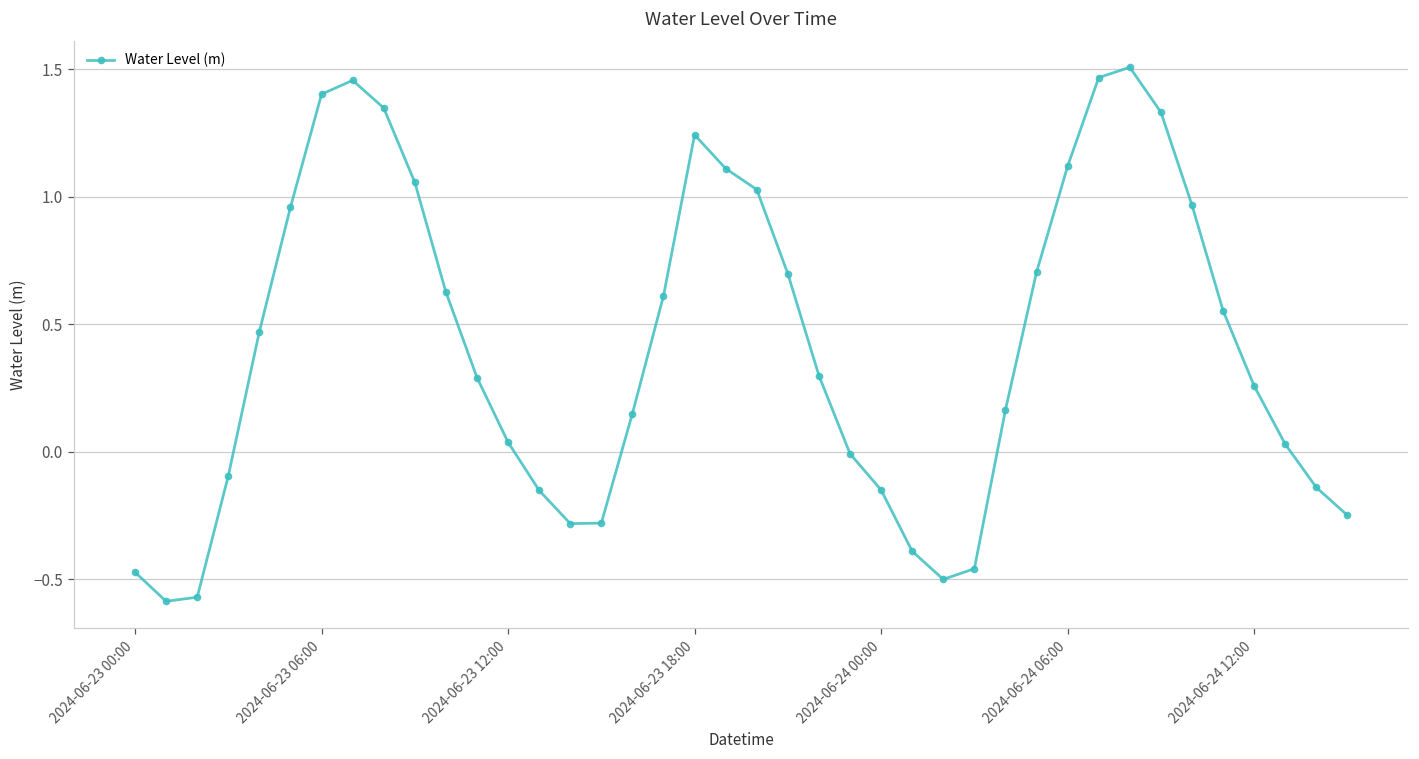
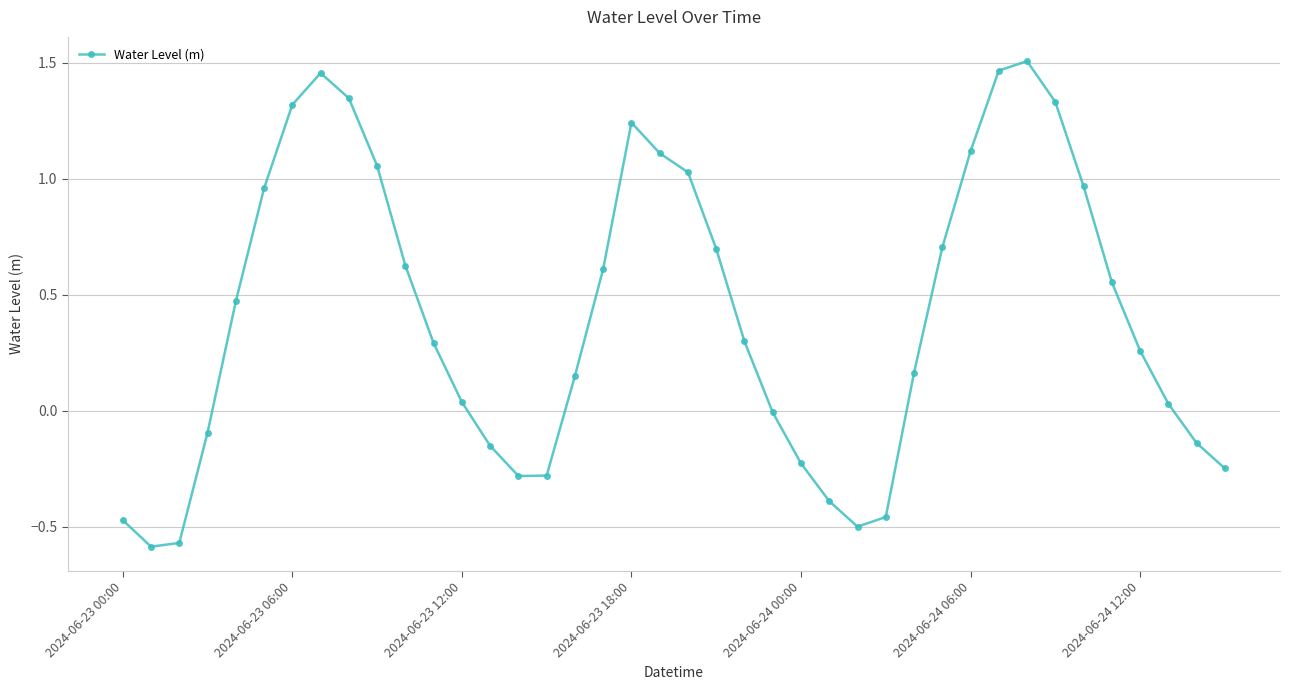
  {
    "2024-06-23 00:00": -0.47,
-   "2024-06-23 06:00": 1.40,
+   "2024-06-23 06:00": 1.32,
    "2024-06-23 12:00": 0.04,
    "2024-06-23 18:00": 1.24,
-   "2024-06-24 00:00": -0.15,
+   "2024-06-24 00:00": -0.23,
    "2024-06-24 06:00": 1.12,
    "2024-06-24 12:00": 0.26
  }
